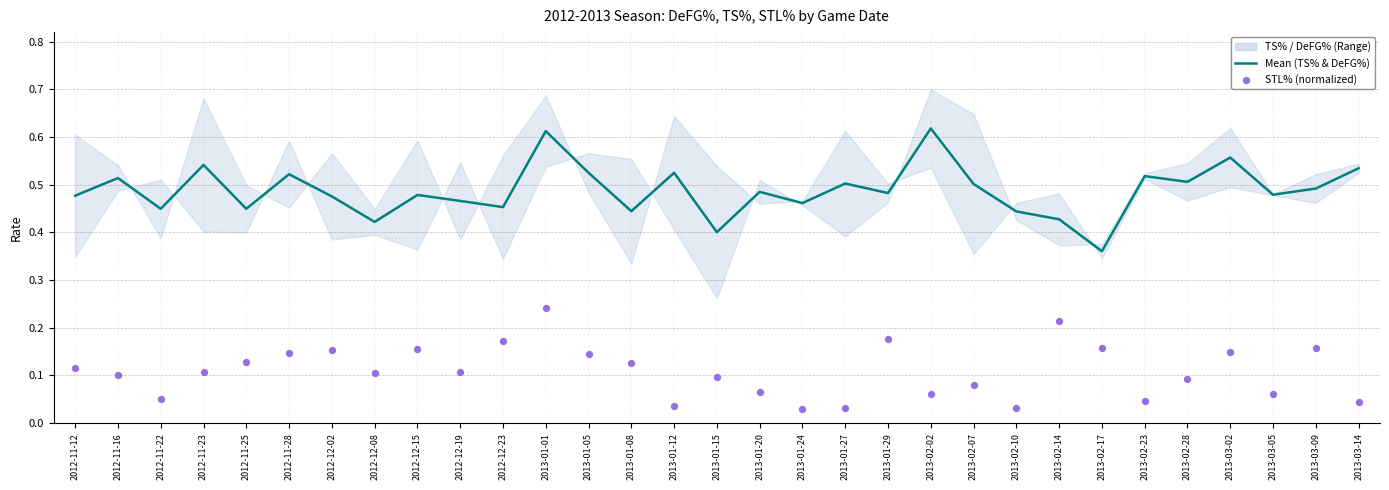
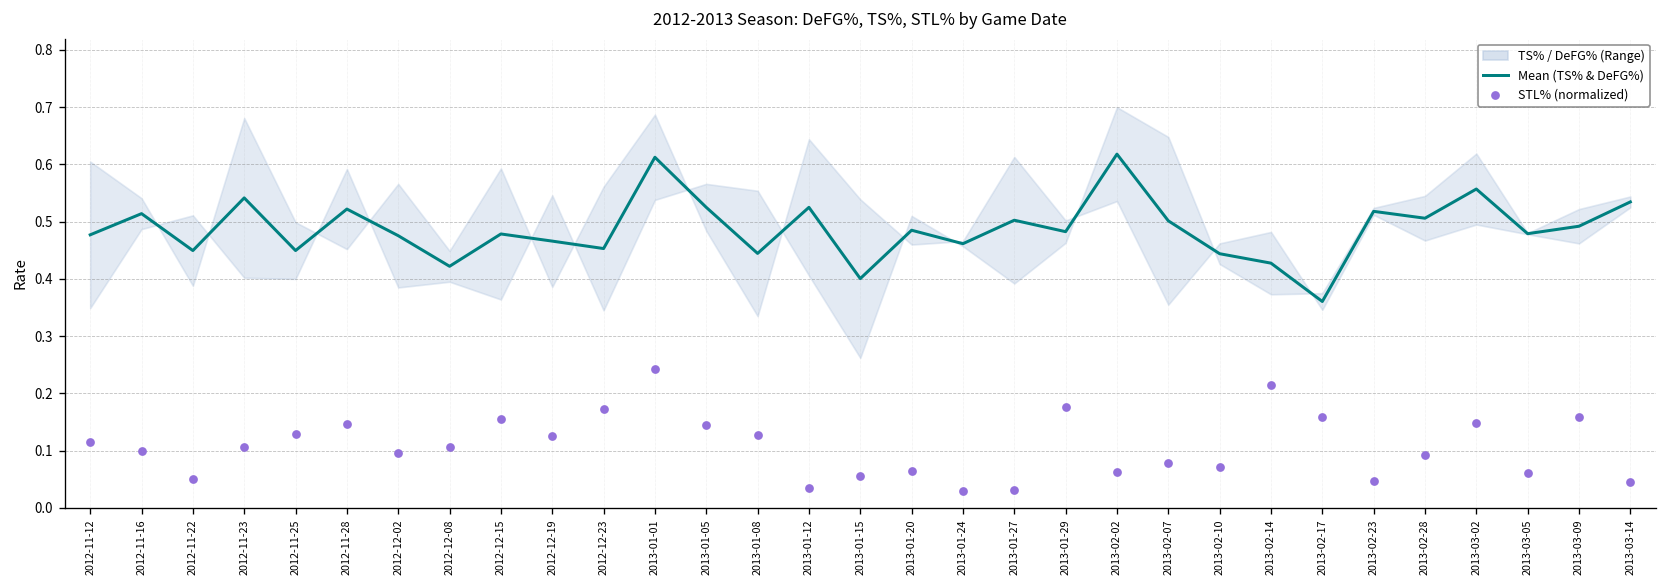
  {
    "Mean (TS% & DeFG%)": {
      "2012-11-12": 0.48,
      "2012-11-16": 0.51,
      "2012-11-22": 0.45,
      "2012-11-23": 0.54,
      "2012-11-25": 0.45,
      "2012-11-28": 0.52,
      "2012-12-02": 0.48,
      "2012-12-08": 0.42,
      "2012-12-15": 0.48,
      "2012-12-19": 0.47,
      "2012-12-23": 0.45,
      "2013-01-01": 0.61,
      "2013-01-05": 0.52,
      "2013-01-08": 0.44,
      "2013-01-12": 0.53,
      "2013-01-15": 0.40,
      "2013-01-20": 0.49,
      "2013-01-27": 0.50,
      "2013-01-29": 0.48,
      "2013-02-02": 0.62,
      "2013-02-07": 0.50,
      "2013-02-10": 0.44,
      "2013-02-14": 0.43,
      "2013-02-17": 0.36,
      "2013-02-23": 0.52,
      "2013-02-28": 0.51,
      "2013-03-02": 0.56,
      "2013-03-09": 0.49,
      "2013-03-14": 0.53
    },
    "STL% (normalized)": {
-     "2012-12-02": 0.15,
-     "2012-12-19": 0.11,
-     "2013-01-15": 0.10,
-     "2013-02-10": 0.03
+     "2012-12-02": 0.10,
+     "2012-12-19": 0.13,
+     "2013-01-15": 0.06,
+     "2013-02-10": 0.07
    }
  }
